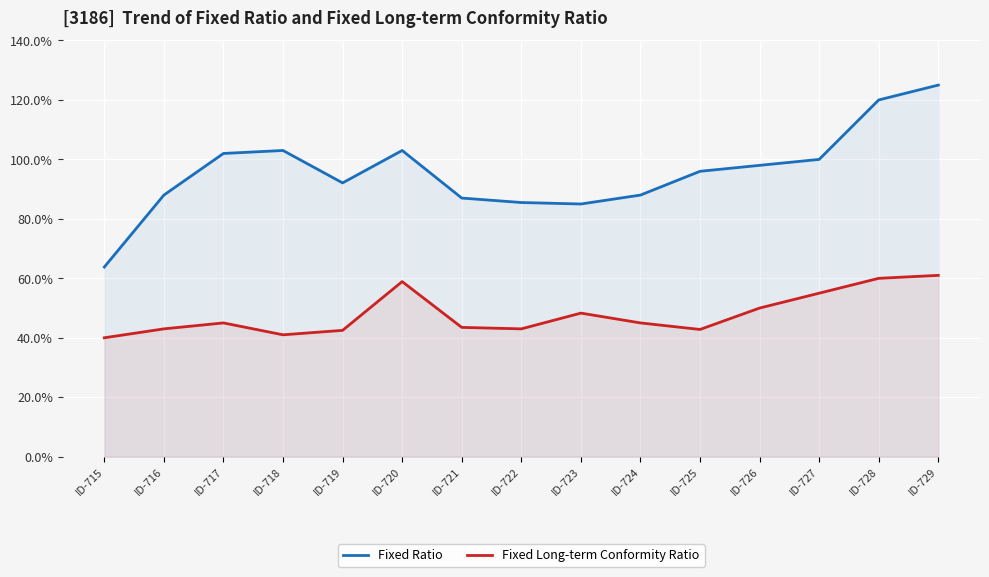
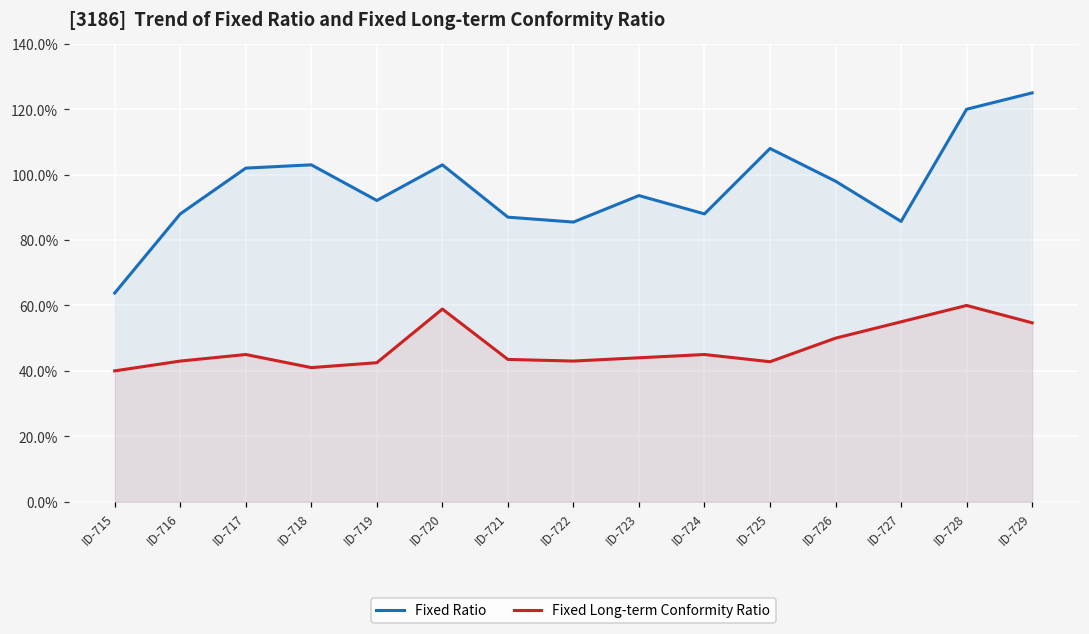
  {
    "Fixed Ratio": {
      "ID-715": "64%",
      "ID-716": "88%",
      "ID-717": "102%",
      "ID-718": "103%",
      "ID-719": "92%",
      "ID-720": "103%",
      "ID-721": "87%",
      "ID-722": "86%",
-     "ID-723": "85%",
+     "ID-723": "94%",
      "ID-724": "88%",
-     "ID-725": "96%",
+     "ID-725": "108%",
      "ID-726": "98%",
-     "ID-727": "100%",
+     "ID-727": "86%",
      "ID-728": "120%",
      "ID-729": "125%"
    },
    "Fixed Long-term Conformity Ratio": {
      "ID-715": "40%",
      "ID-716": "43%",
      "ID-717": "45%",
      "ID-718": "41%",
      "ID-719": "43%",
      "ID-720": "59%",
      "ID-721": "44%",
      "ID-722": "43%",
-     "ID-723": "48%",
+     "ID-723": "44%",
      "ID-724": "45%",
      "ID-725": "43%",
      "ID-726": "50%",
      "ID-727": "55%",
      "ID-728": "60%",
-     "ID-729": "61%"
+     "ID-729": "55%"
    }
  }
